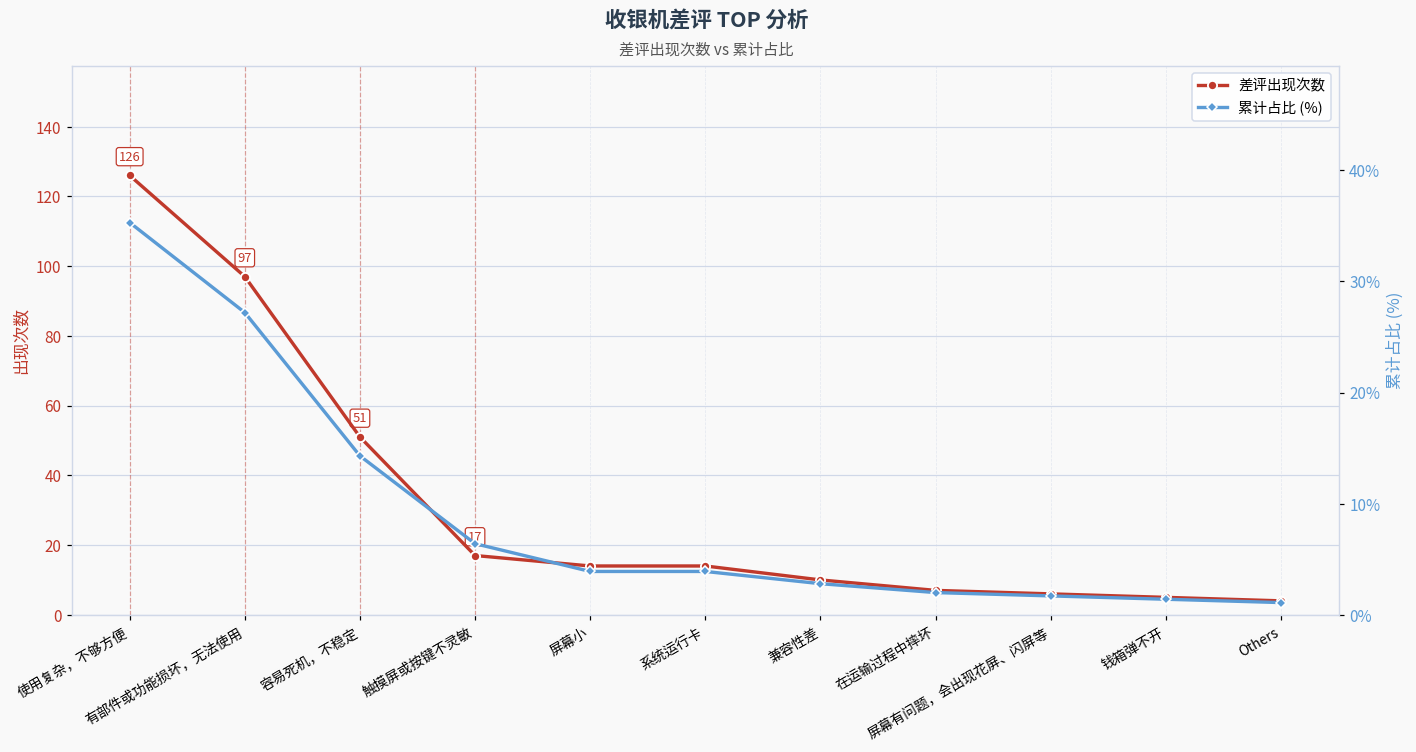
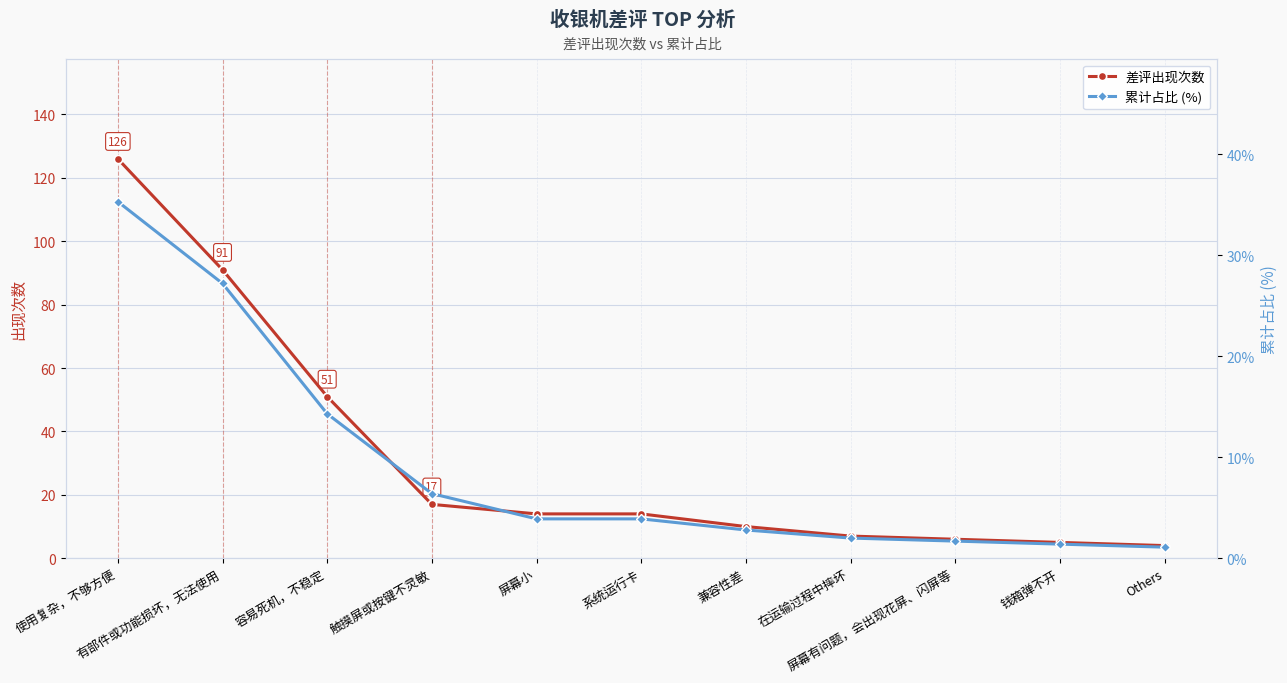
  {
    "差评出现次数": {
-     "有部件或功能损坏，无法使用": 97
+     "有部件或功能损坏，无法使用": 91
    }
  }
